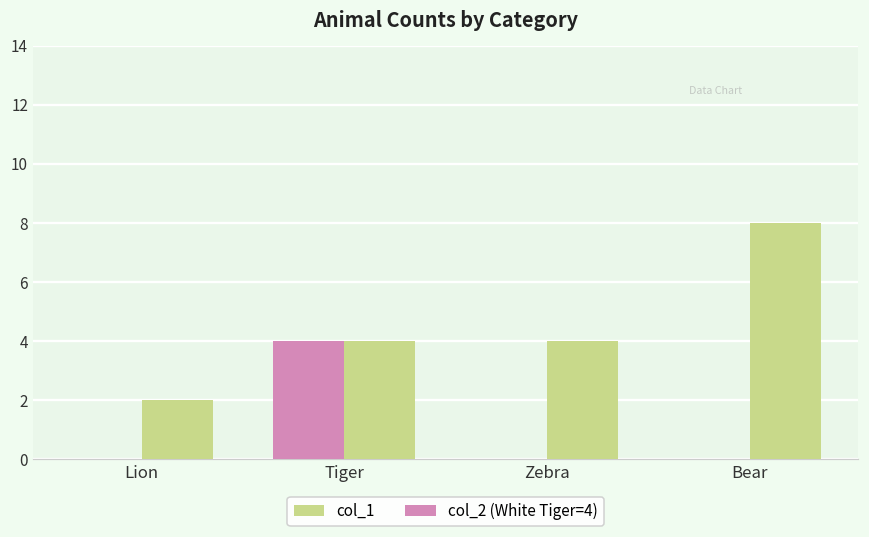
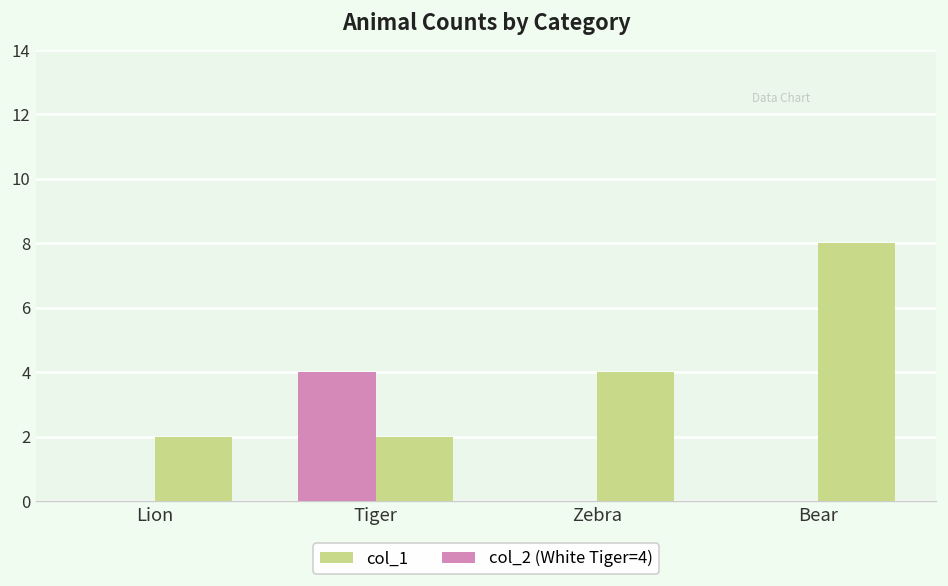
  {
    "col_1": {
      "Lion": 2,
-     "Tiger": 4,
+     "Tiger": 2,
      "Zebra": 4,
      "Bear": 8
    },
    "col_2 (White Tiger=4)": {
      "Lion": 0,
      "Tiger": 4,
      "Zebra": 0,
      "Bear": 0
    }
  }
